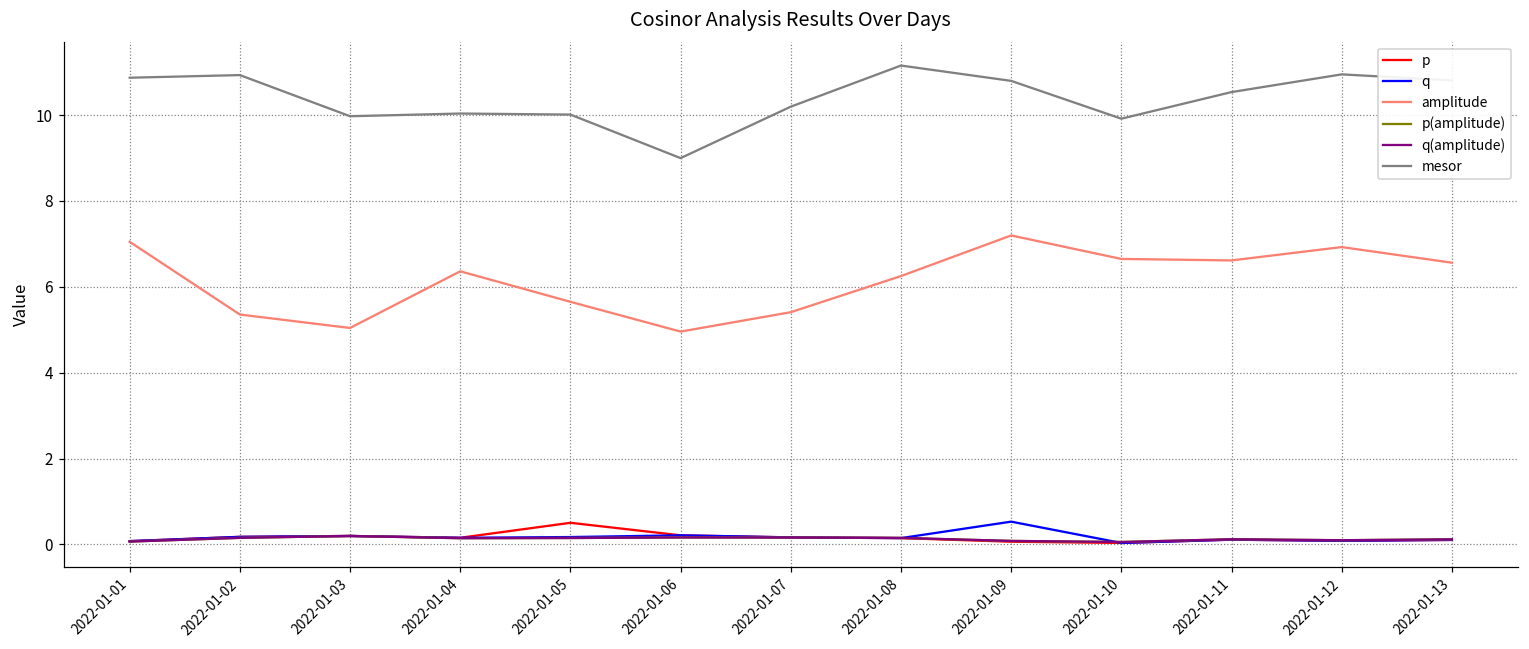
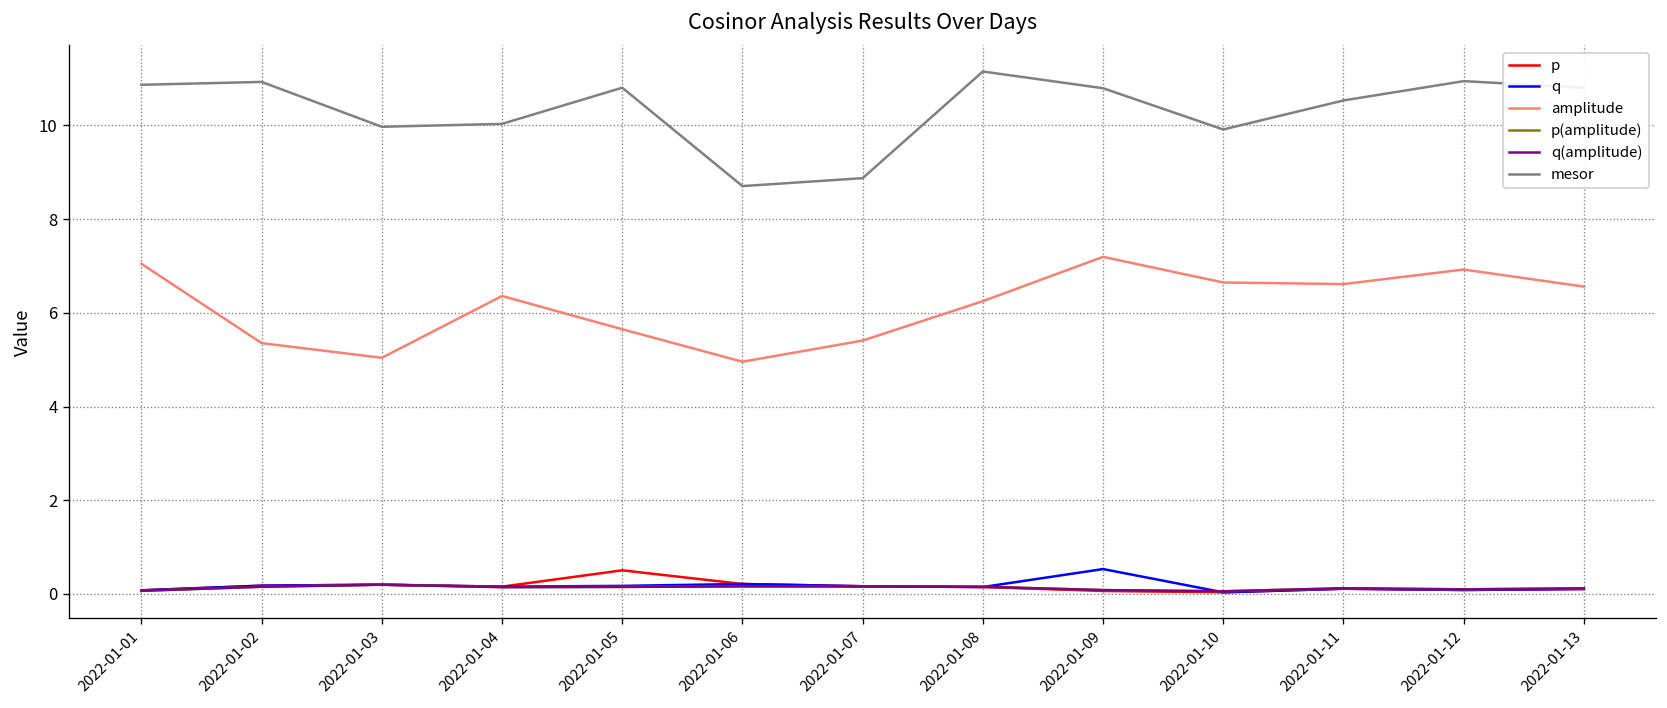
  {
    "p": {
      "2022-01-05": 0.5
    },
    "q": {
      "2022-01-09": 0.5
    },
    "amplitude": {
      "2022-01-01": 7.0,
      "2022-01-02": 5.4,
      "2022-01-03": 5.0,
      "2022-01-04": 6.4,
      "2022-01-05": 5.7,
      "2022-01-06": 5.0,
      "2022-01-07": 5.4,
      "2022-01-08": 6.2,
      "2022-01-09": 7.2,
      "2022-01-10": 6.6,
      "2022-01-11": 6.6,
      "2022-01-12": 6.9,
      "2022-01-13": 6.6
    },
    "mesor": {
      "2022-01-01": 10.9,
      "2022-01-02": 10.9,
      "2022-01-03": 10.0,
      "2022-01-04": 10.0,
-     "2022-01-05": 10.0,
-     "2022-01-06": 9.0,
-     "2022-01-07": 10.2,
+     "2022-01-05": 10.8,
+     "2022-01-06": 8.7,
+     "2022-01-07": 8.9,
      "2022-01-08": 11.2,
      "2022-01-09": 10.8,
      "2022-01-10": 9.9,
      "2022-01-11": 10.5,
      "2022-01-12": 10.9
    }
  }
